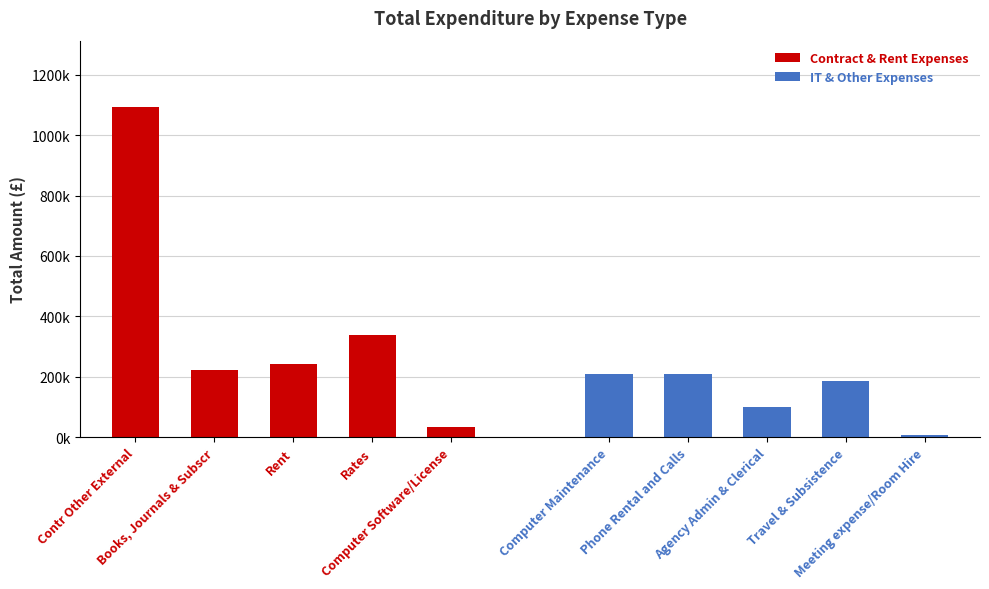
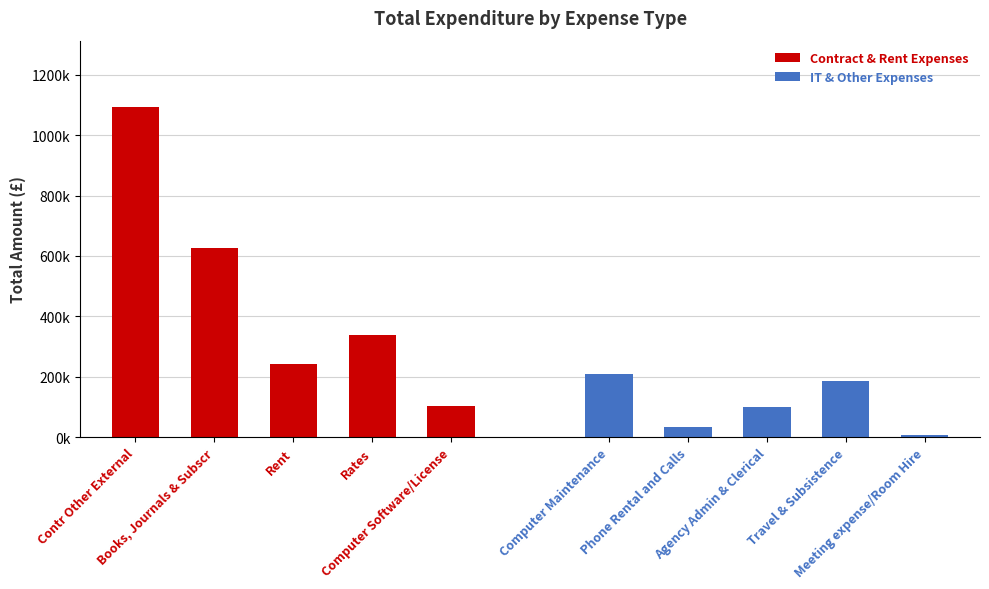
  {
    "Contract & Rent Expenses": {
      "Contr Other External": 1090000,
-     "Books, Journals & Subscr": 220000,
+     "Books, Journals & Subscr": 630000,
      "Rent": 240000,
      "Rates": 340000,
-     "Computer Software/License": 30000
+     "Computer Software/License": 100000
    },
    "IT & Other Expenses": {
      "Computer Maintenance": 210000,
-     "Phone Rental and Calls": 210000,
+     "Phone Rental and Calls": 30000,
      "Agency Admin & Clerical": 100000,
      "Travel & Subsistence": 180000
    }
  }
